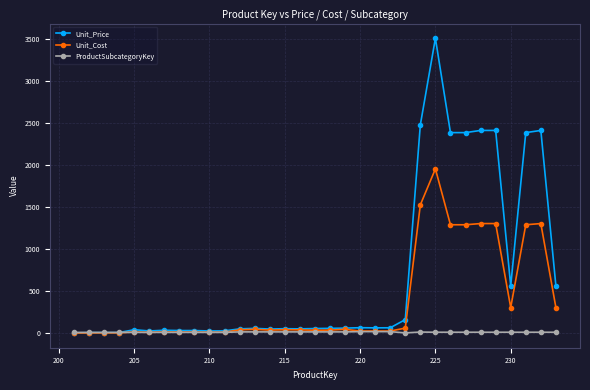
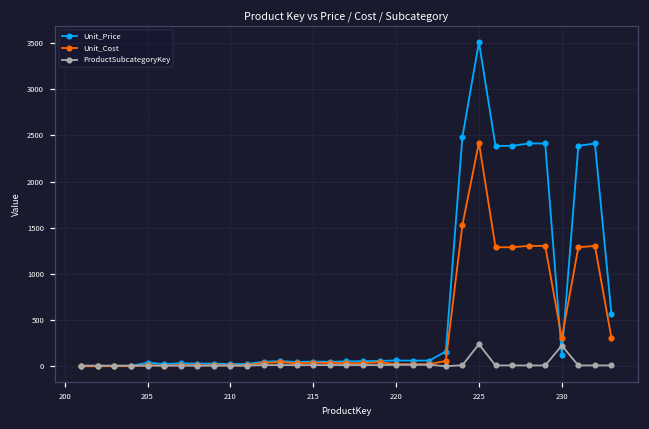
  {
    "Unit_Price": {
      "220": 100,
      "225": 3500,
-     "230": 600
+     "230": 100
    },
    "Unit_Cost": {
-     "225": 2000,
+     "225": 2400,
      "230": 300
    },
    "ProductSubcategoryKey": {
-     "225": 0,
-     "230": 0
+     "225": 200,
+     "230": 200
    }
  }
